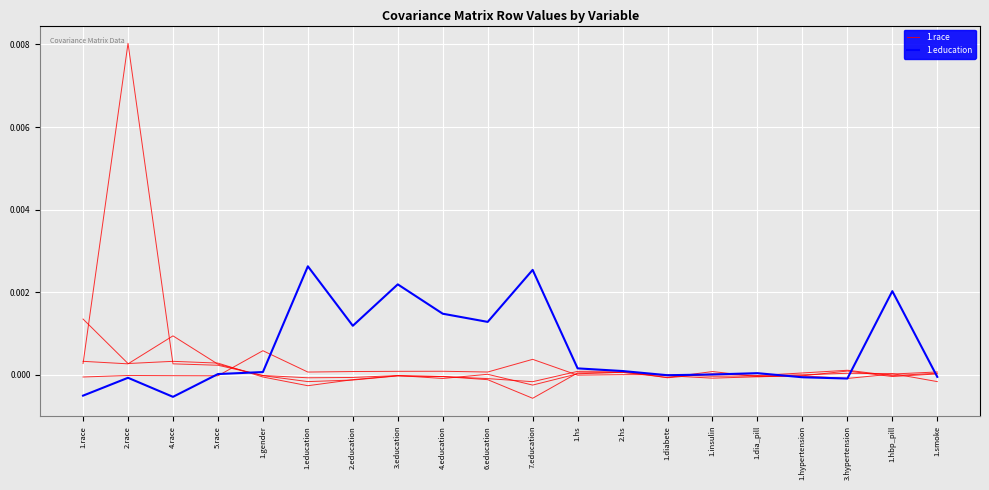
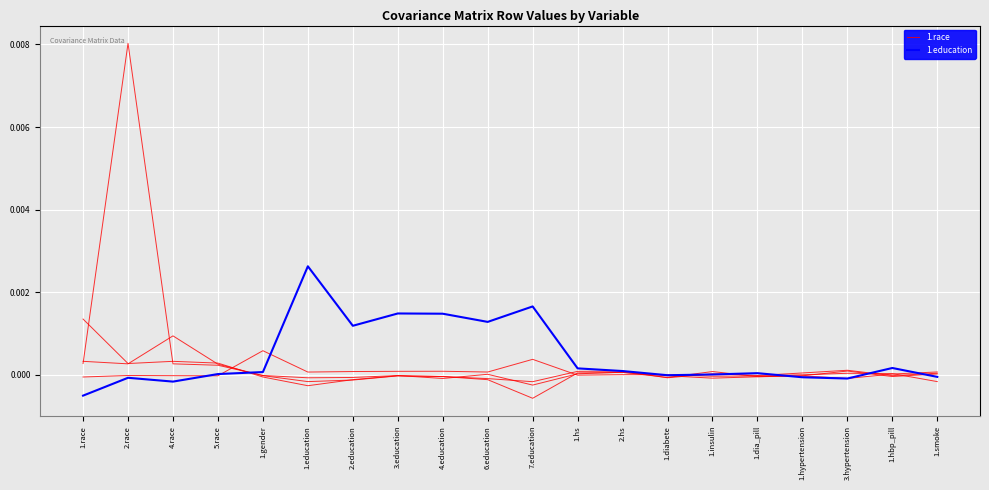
  {
    "1.education": {
      "1.race": -0.0005,
-     "4.race": -0.0005,
+     "4.race": -0.0002,
      "1.gender": 0.0001,
      "1.education": 0.0026,
      "2.education": 0.0012,
-     "3.education": 0.0022,
+     "3.education": 0.0015,
      "4.education": 0.0015,
      "6.education": 0.0013,
-     "7.education": 0.0025,
+     "7.education": 0.0017,
      "1.hs": 0.0002,
-     "1.hbp_pill": 0.0020,
+     "1.hbp_pill": 0.0002,
      "1.smoke": -0.0001
    }
  }
